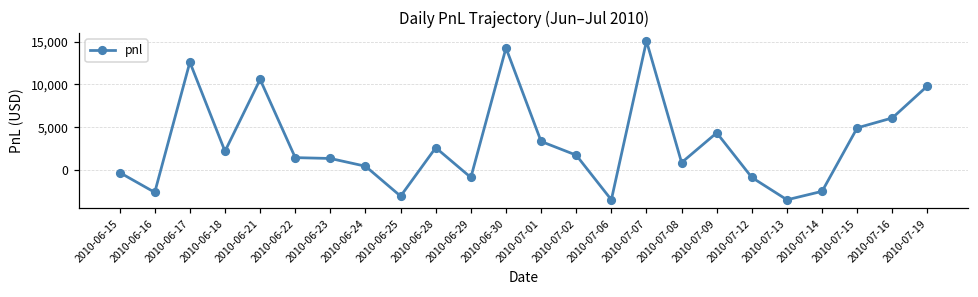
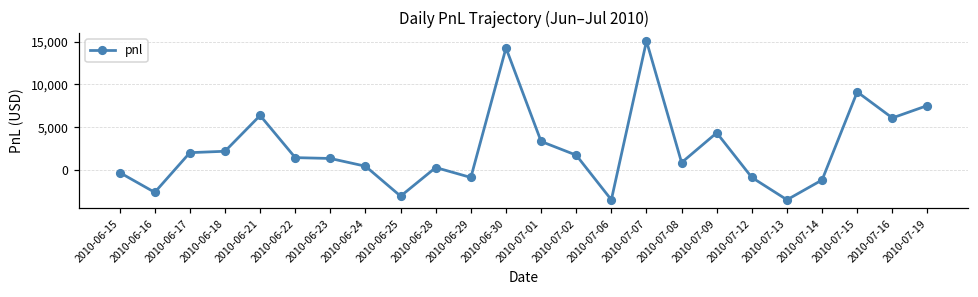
  {
    "2010-06-15": "0",
    "2010-06-16": "-3,000",
-   "2010-06-17": "13,000",
+   "2010-06-17": "2,000",
    "2010-06-18": "2,000",
-   "2010-06-21": "11,000",
+   "2010-06-21": "6,000",
    "2010-06-22": "1,000",
    "2010-06-23": "1,000",
    "2010-06-24": "0",
    "2010-06-25": "-3,000",
-   "2010-06-28": "3,000",
+   "2010-06-28": "0",
    "2010-06-29": "-1,000",
    "2010-06-30": "14,000",
    "2010-07-01": "3,000",
    "2010-07-02": "2,000",
    "2010-07-06": "-3,000",
    "2010-07-07": "15,000",
    "2010-07-08": "1,000",
    "2010-07-09": "4,000",
    "2010-07-12": "-1,000",
    "2010-07-13": "-3,000",
-   "2010-07-14": "-2,000",
-   "2010-07-15": "5,000",
+   "2010-07-14": "-1,000",
+   "2010-07-15": "9,000",
    "2010-07-16": "6,000",
-   "2010-07-19": "10,000"
+   "2010-07-19": "8,000"
  }
